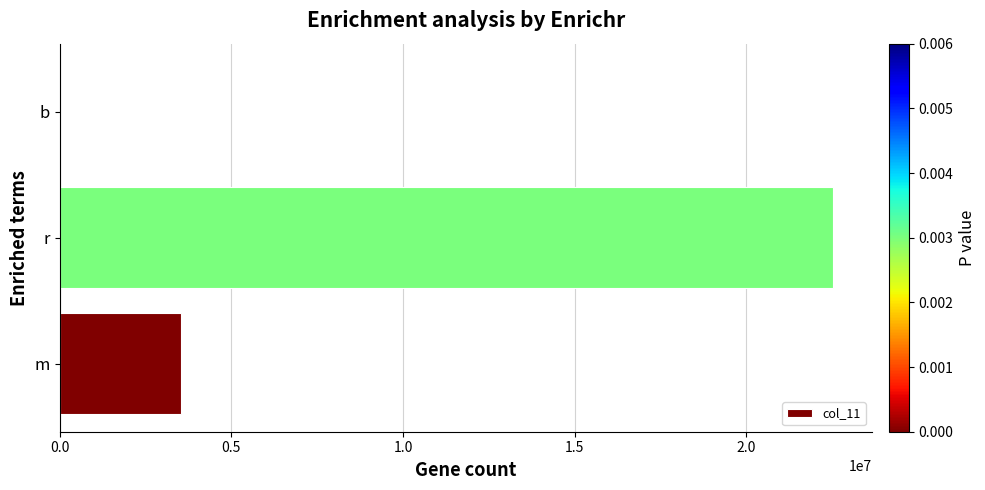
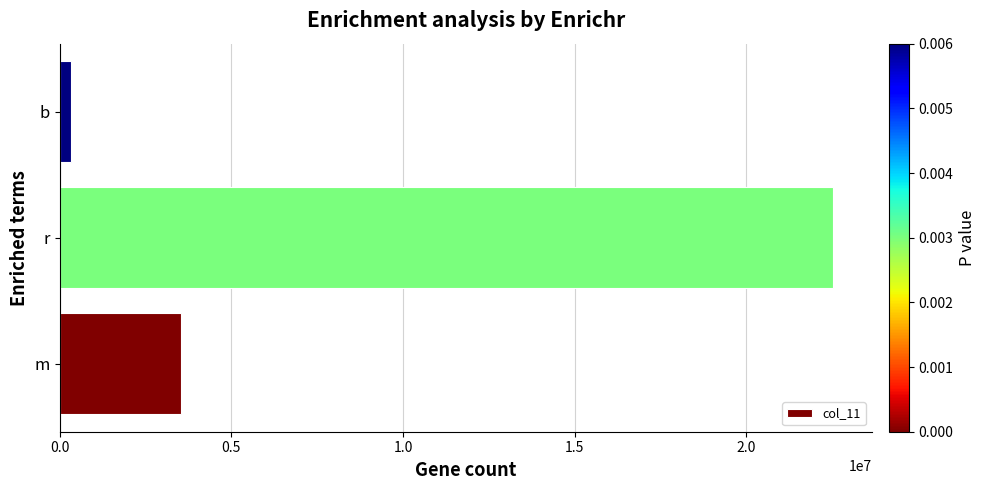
  {
-   "b": 0,
+   "b": 300000,
    "r": 22500000,
    "m": 3500000
  }
